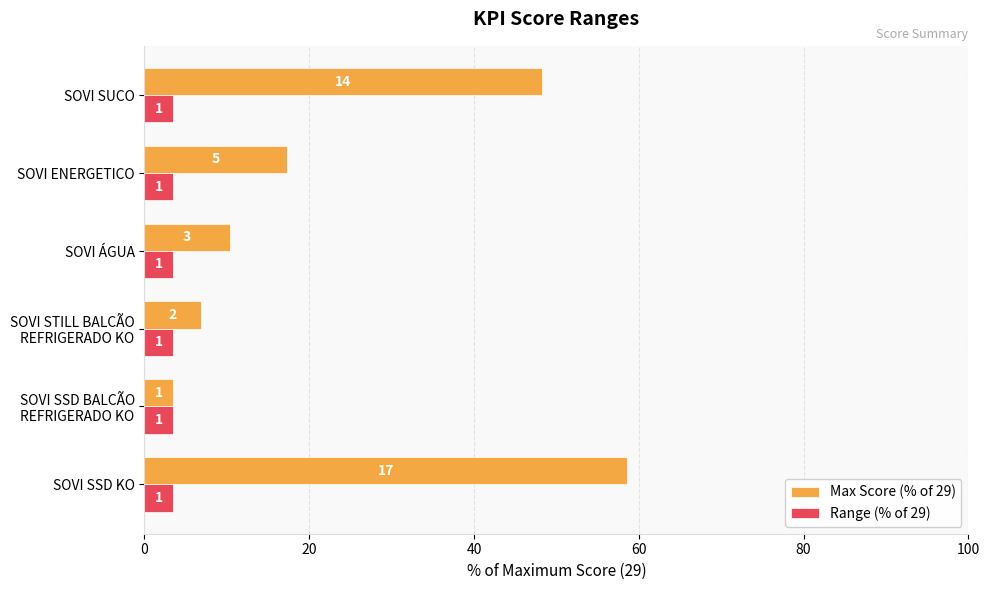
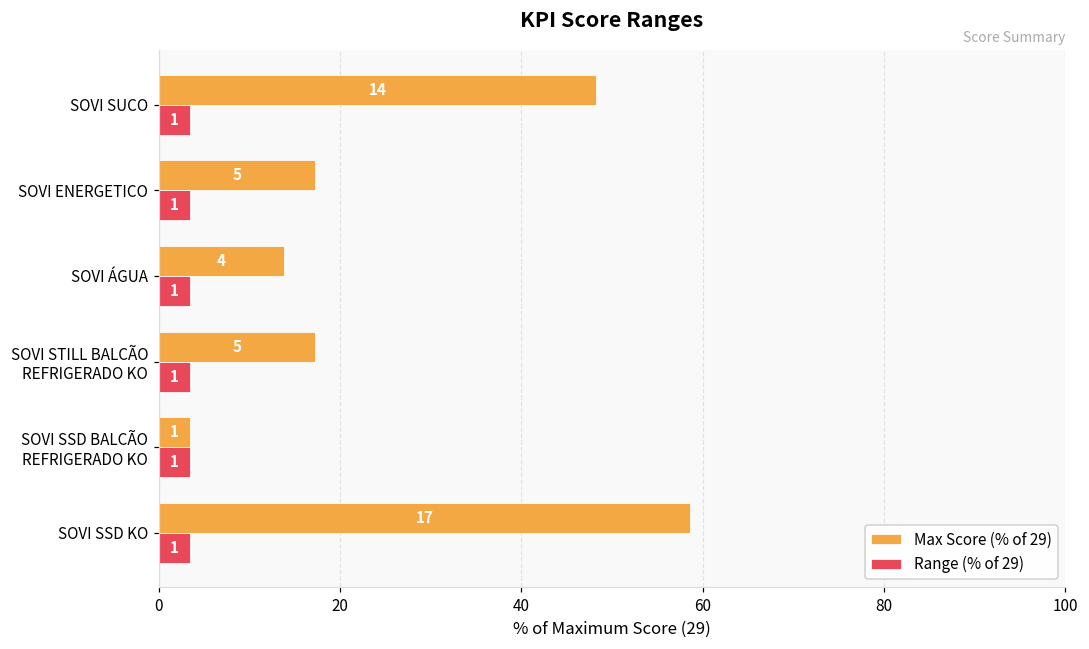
  {
    "Max Score (% of 29)": {
-     "SOVI ÁGUA": 3,
-     "SOVI STILL BALCÃO REFRIGERADO KO": 2
+     "SOVI ÁGUA": 4,
+     "SOVI STILL BALCÃO REFRIGERADO KO": 5
    }
  }
